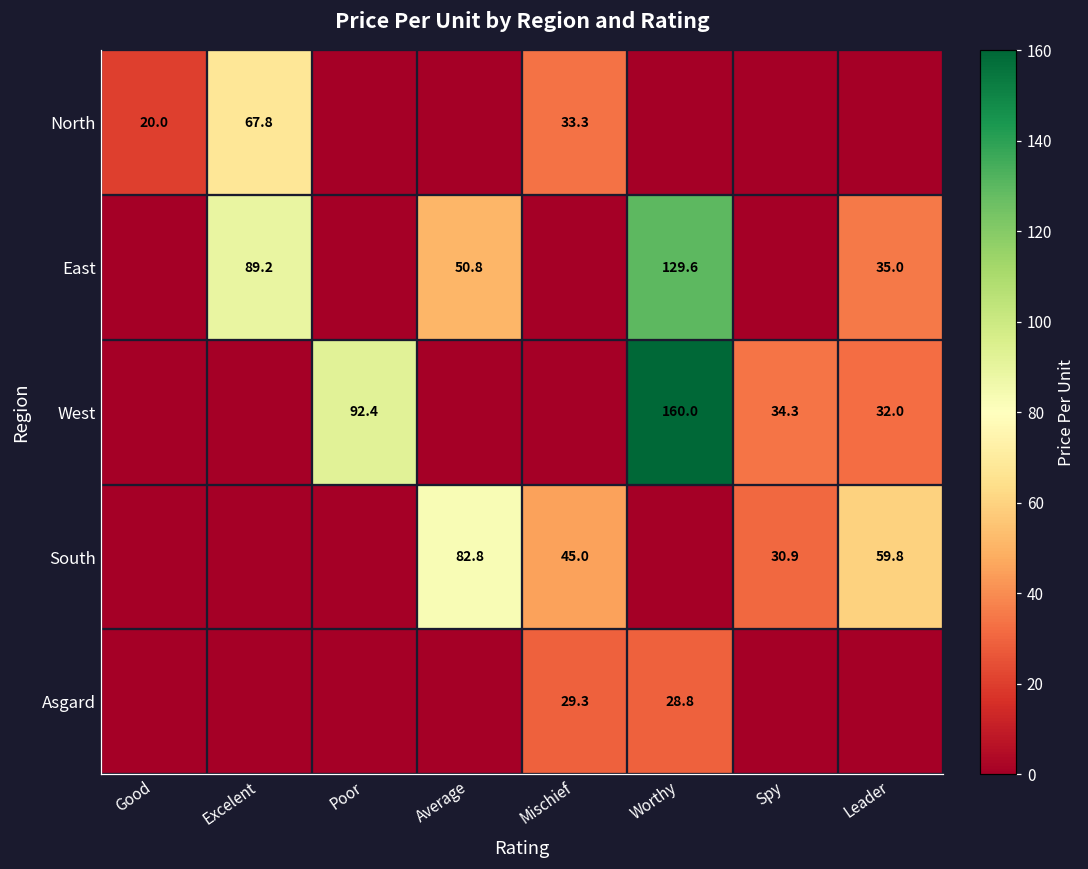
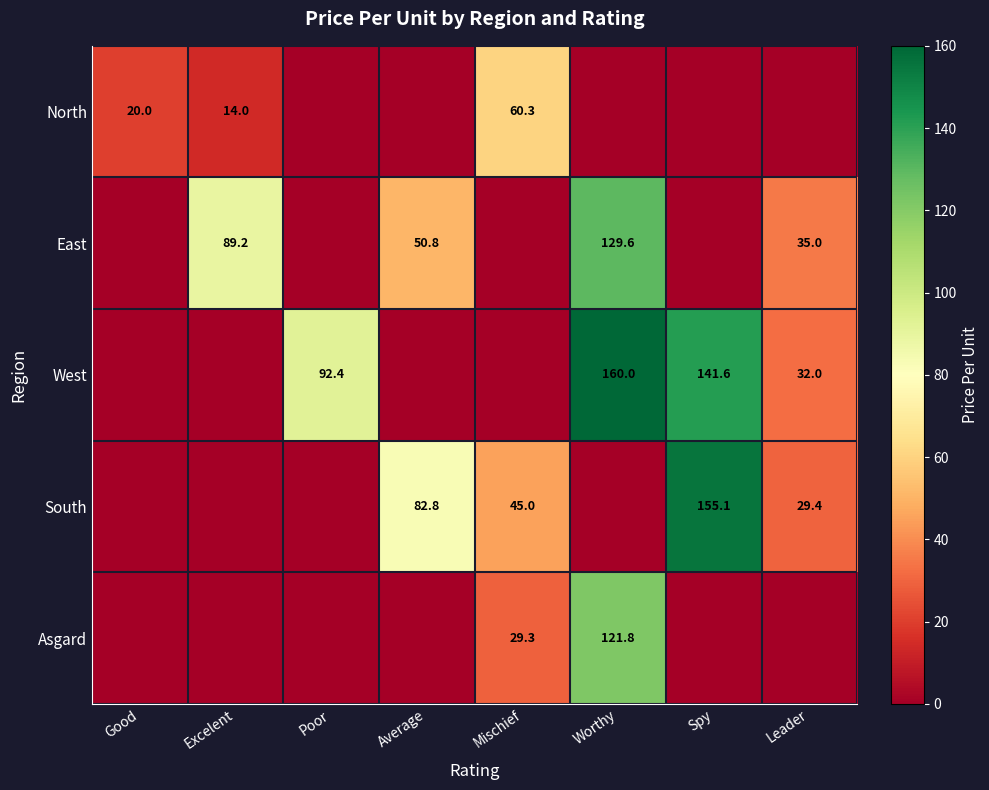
  {
    "North": {
      "Good": 20.0,
-     "Excelent": 67.8,
-     "Mischief": 33.3
+     "Excelent": 14.0,
+     "Mischief": 60.3
    },
    "East": {
      "Excelent": 89.2,
      "Average": 50.8,
      "Worthy": 129.6,
      "Leader": 35.0
    },
    "West": {
      "Poor": 92.4,
      "Worthy": 160.0,
-     "Spy": 34.3,
+     "Spy": 141.6,
      "Leader": 32.0
    },
    "South": {
      "Average": 82.8,
      "Mischief": 45.0,
-     "Spy": 30.9,
-     "Leader": 59.8
+     "Spy": 155.1,
+     "Leader": 29.4
    },
    "Asgard": {
      "Mischief": 29.3,
-     "Worthy": 28.8
+     "Worthy": 121.8
    }
  }
